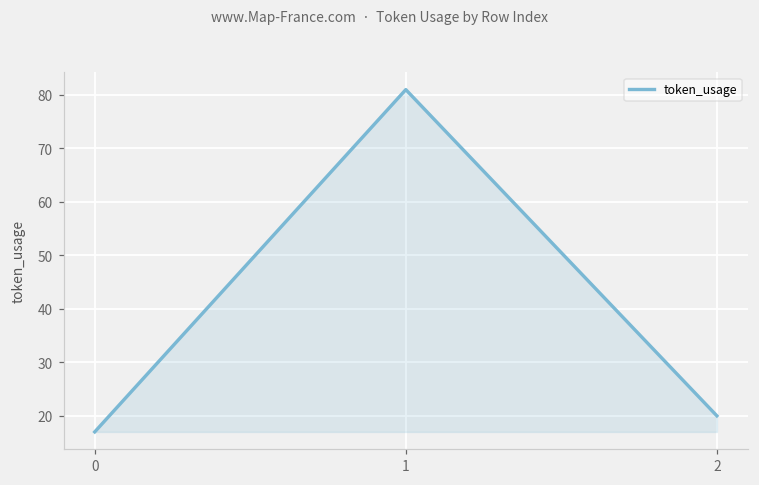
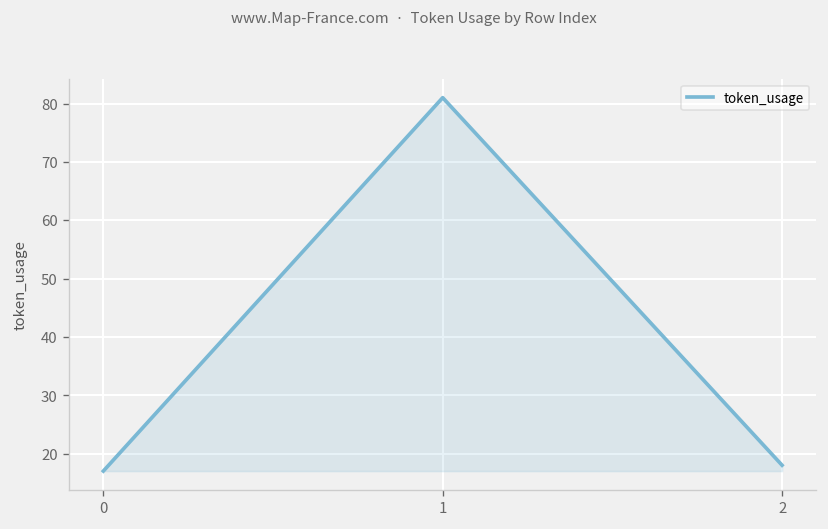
  {
    "0": 17,
    "1": 81,
-   "2": 20
+   "2": 18
  }
